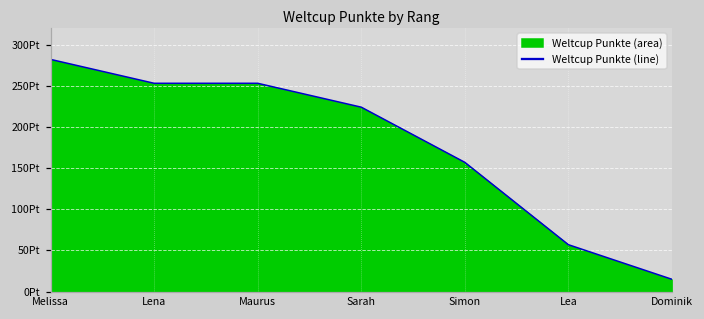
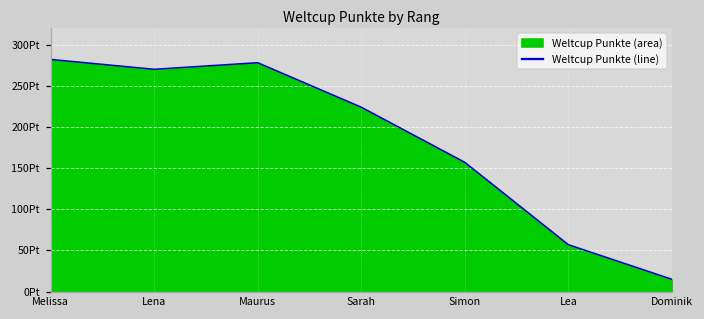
  {
    "Melissa": "280Pt",
-   "Lena": "250Pt",
-   "Maurus": "250Pt",
+   "Lena": "270Pt",
+   "Maurus": "280Pt",
    "Sarah": "220Pt",
    "Simon": "160Pt",
    "Lea": "60Pt",
    "Dominik": "20Pt"
  }
